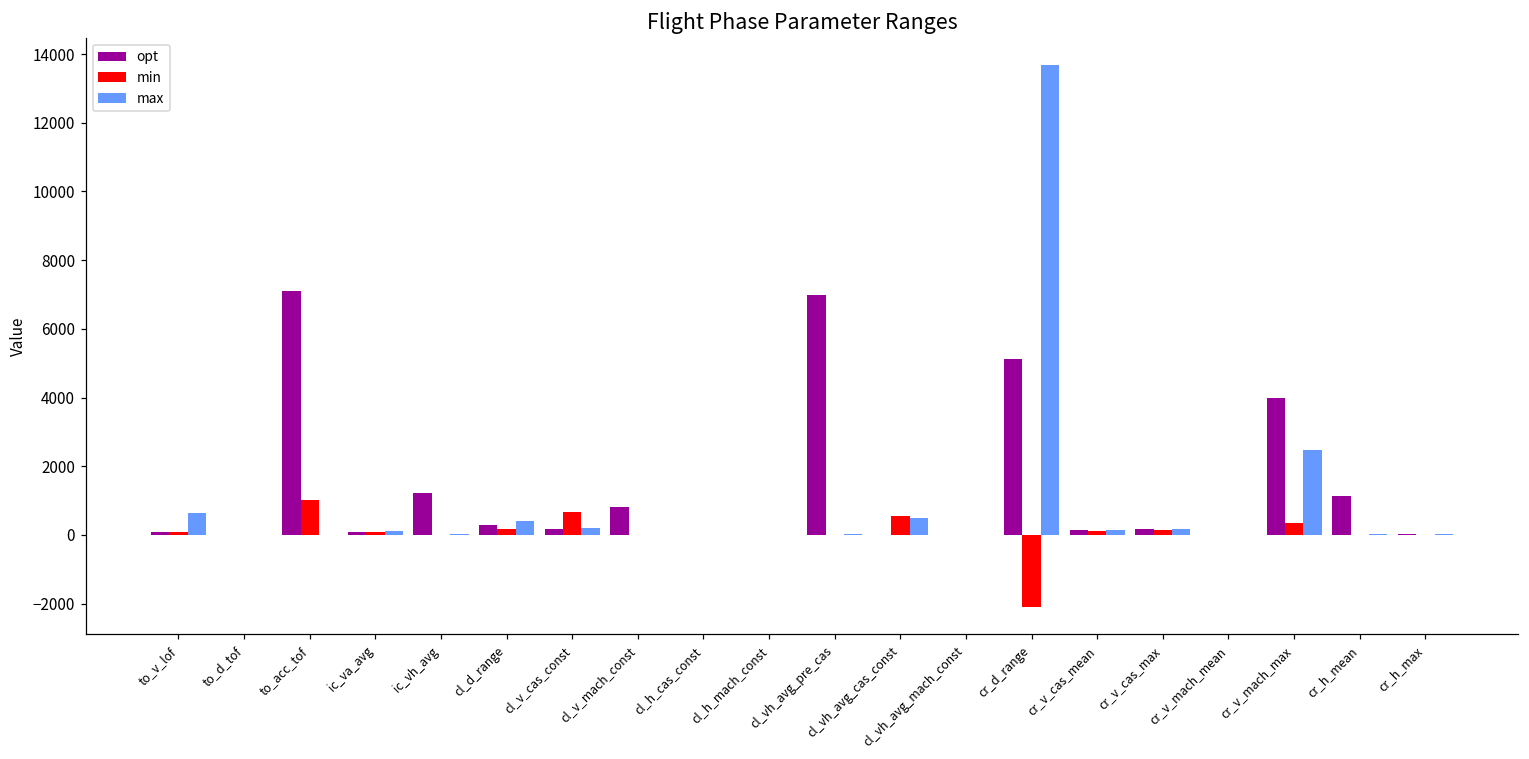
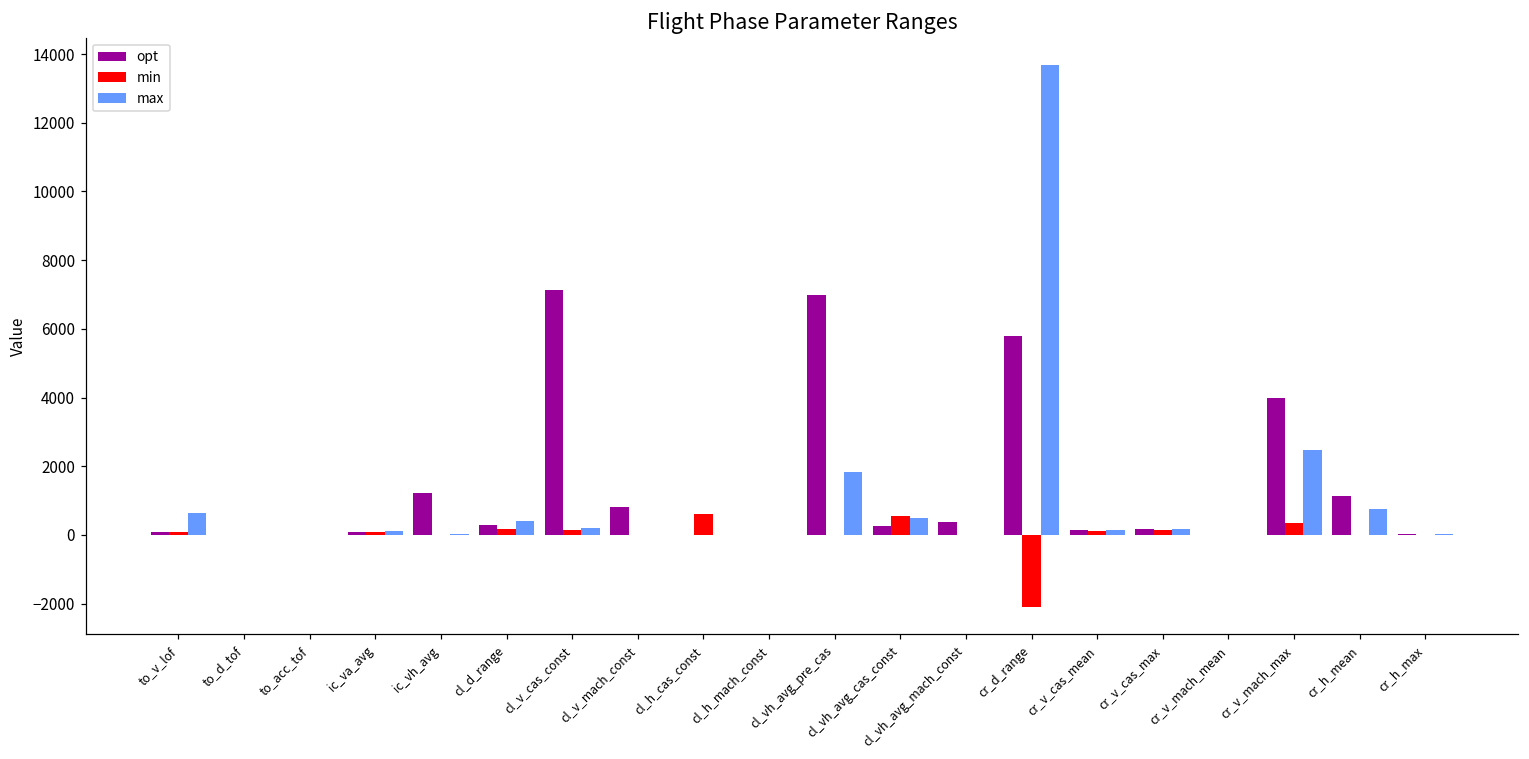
  {
    "opt": {
      "to_v_lof": 100,
-     "to_acc_tof": 7100,
+     "to_acc_tof": 0,
      "ic_va_avg": 100,
      "ic_vh_avg": 1200,
      "cl_d_range": 300,
-     "cl_v_cas_const": 200,
+     "cl_v_cas_const": 7100,
      "cl_v_mach_const": 800,
      "cl_vh_avg_pre_cas": 7000,
-     "cl_vh_avg_cas_const": 0,
-     "cl_vh_avg_mach_const": 0,
-     "cr_d_range": 5100,
+     "cl_vh_avg_cas_const": 300,
+     "cl_vh_avg_mach_const": 400,
+     "cr_d_range": 5800,
      "cr_v_cas_mean": 100,
      "cr_v_cas_max": 200,
      "cr_v_mach_max": 4000,
      "cr_h_mean": 1100
    },
    "min": {
-     "to_acc_tof": 1000,
+     "to_acc_tof": 0,
      "cl_d_range": 200,
-     "cl_v_cas_const": 700,
-     "cl_h_cas_const": 0,
+     "cl_v_cas_const": 100,
+     "cl_h_cas_const": 600,
      "cl_vh_avg_cas_const": 600,
      "cr_d_range": -2100,
      "cr_v_cas_mean": 100,
      "cr_v_cas_max": 100,
      "cr_v_mach_max": 300
    },
    "max": {
      "to_v_lof": 600,
      "ic_va_avg": 100,
      "cl_d_range": 400,
      "cl_v_cas_const": 200,
-     "cl_vh_avg_pre_cas": 0,
+     "cl_vh_avg_pre_cas": 1800,
      "cl_vh_avg_cas_const": 500,
      "cr_d_range": 13700,
      "cr_v_cas_mean": 200,
      "cr_v_cas_max": 200,
      "cr_v_mach_max": 2500,
-     "cr_h_mean": 0
+     "cr_h_mean": 800
    }
  }
